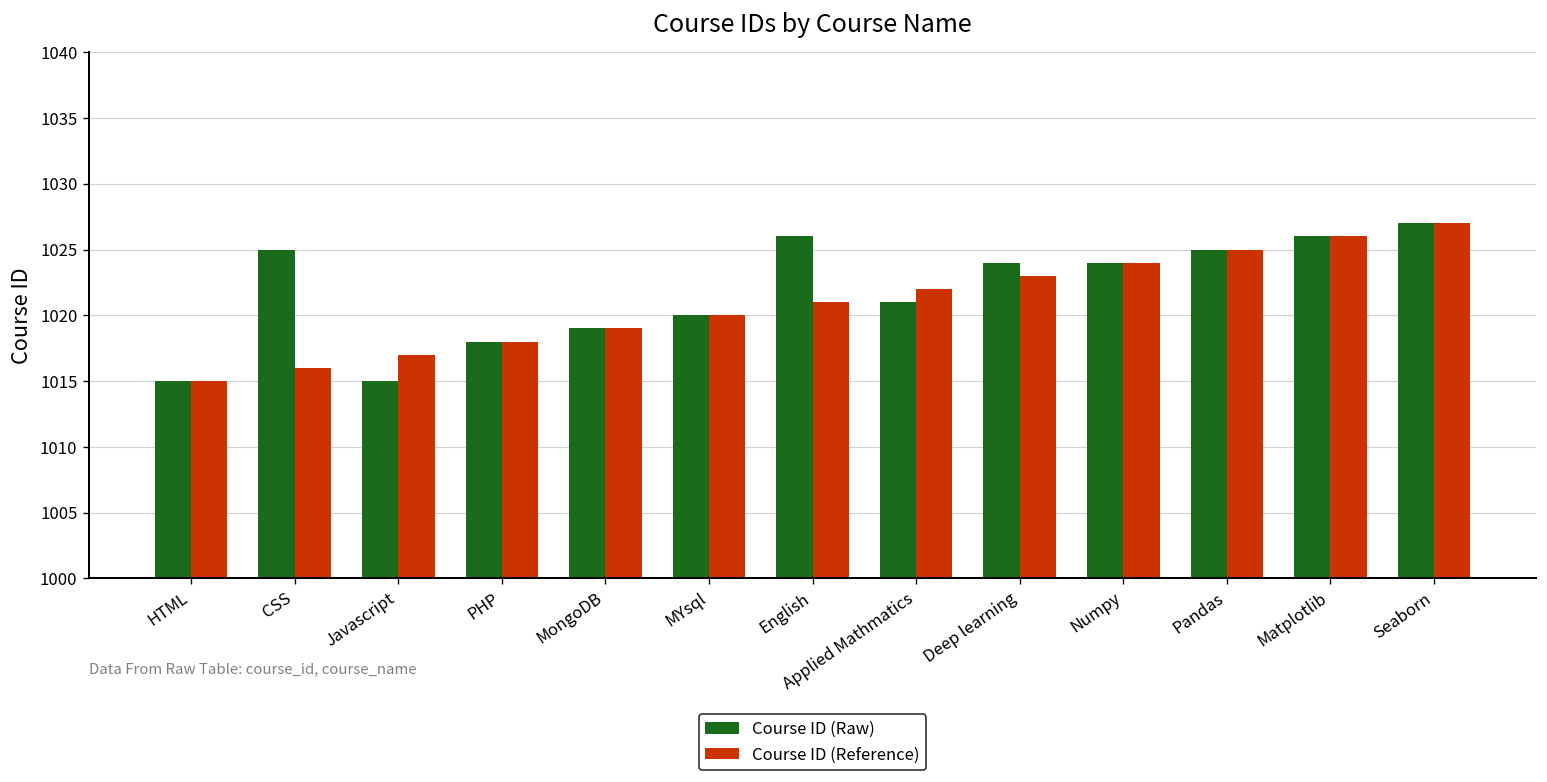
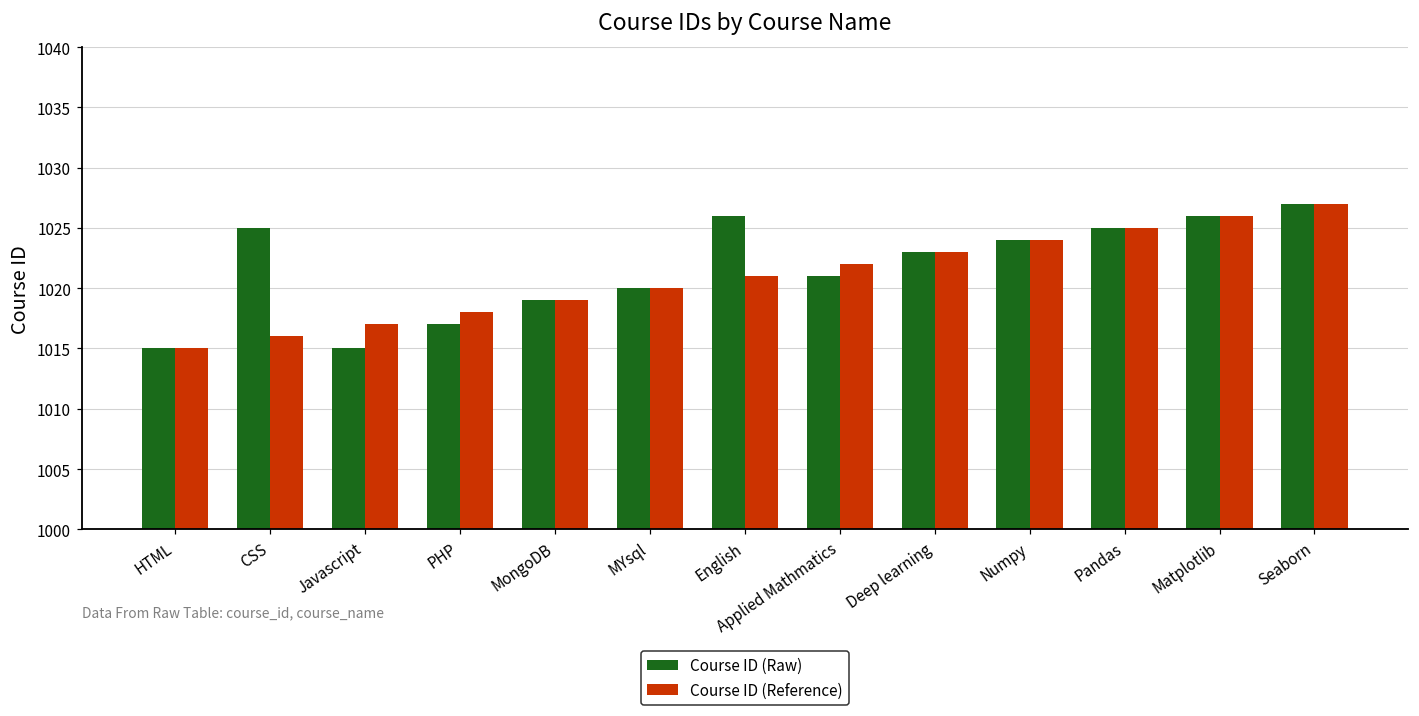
  {
    "Course ID (Raw)": {
      "HTML": 1015,
      "CSS": 1025,
      "Javascript": 1015,
-     "PHP": 1018,
+     "PHP": 1017,
      "MongoDB": 1019,
      "MYsql": 1020,
      "English": 1026,
      "Applied Mathmatics": 1021,
-     "Deep learning": 1024,
+     "Deep learning": 1023,
      "Numpy": 1024,
      "Pandas": 1025,
      "Matplotlib": 1026,
      "Seaborn": 1027
    },
    "Course ID (Reference)": {
      "HTML": 1015,
      "CSS": 1016,
      "Javascript": 1017,
      "PHP": 1018,
      "MongoDB": 1019,
      "MYsql": 1020,
      "English": 1021,
      "Applied Mathmatics": 1022,
      "Deep learning": 1023,
      "Numpy": 1024,
      "Pandas": 1025,
      "Matplotlib": 1026,
      "Seaborn": 1027
    }
  }
